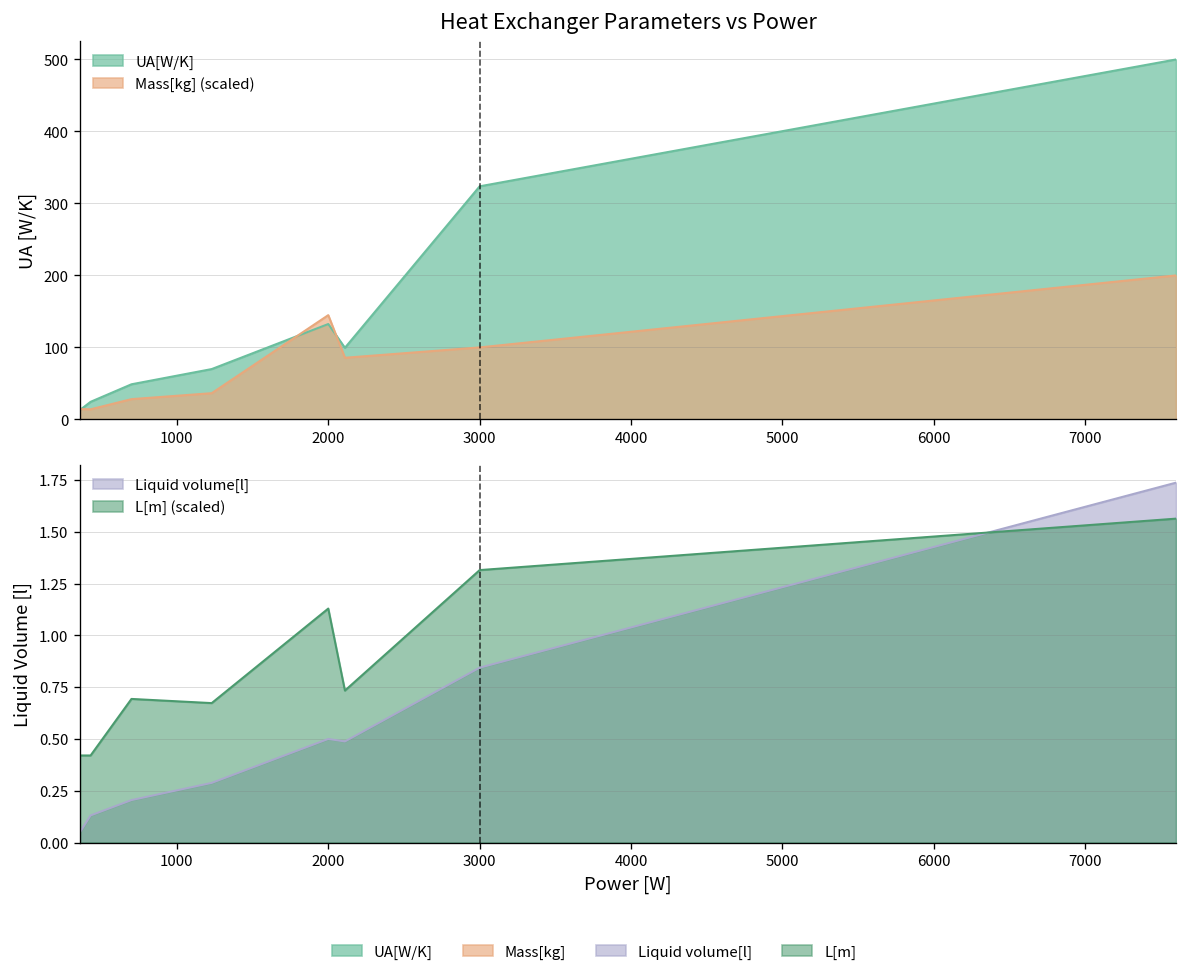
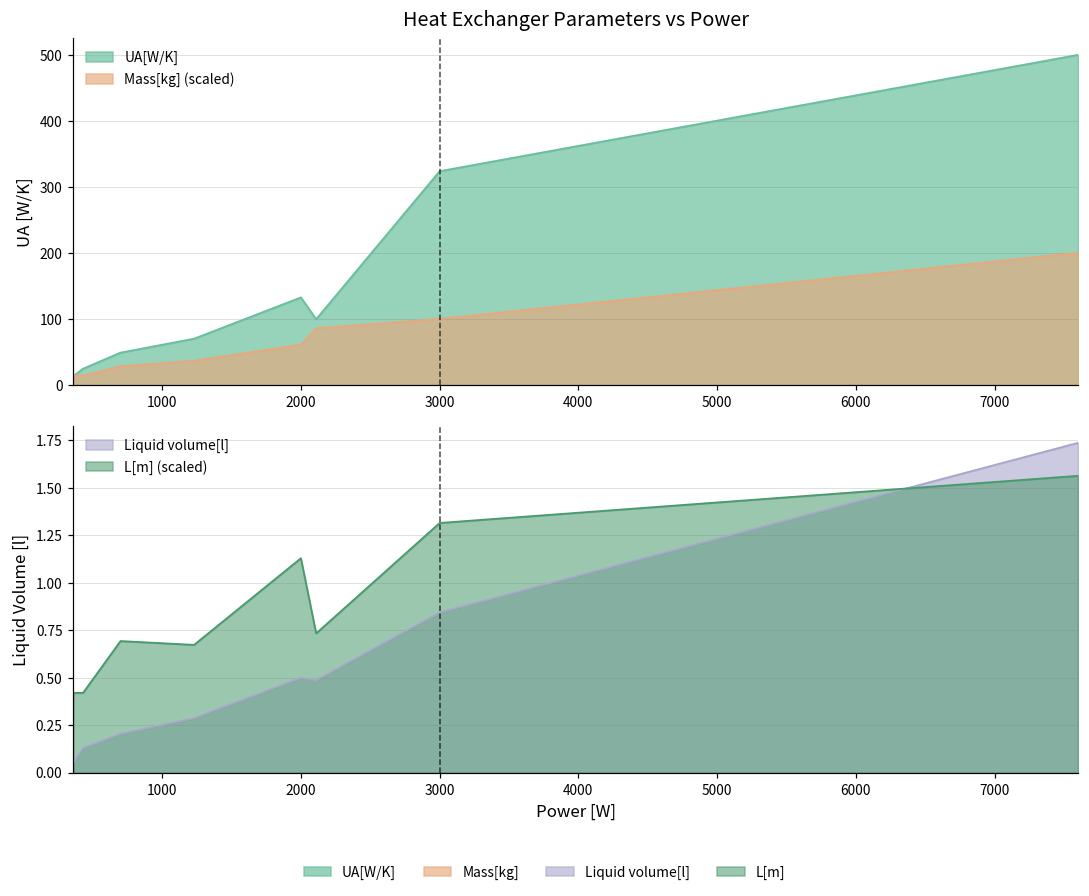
  {
    "Heat Exchanger Parameters vs Power": {
      "UA[W/K]": {
        "2000": 130,
        "3000": 320
      },
      "Mass[kg] (scaled)": {
-       "2000": 140,
+       "2000": 60,
        "3000": 100
      }
    }
  }
